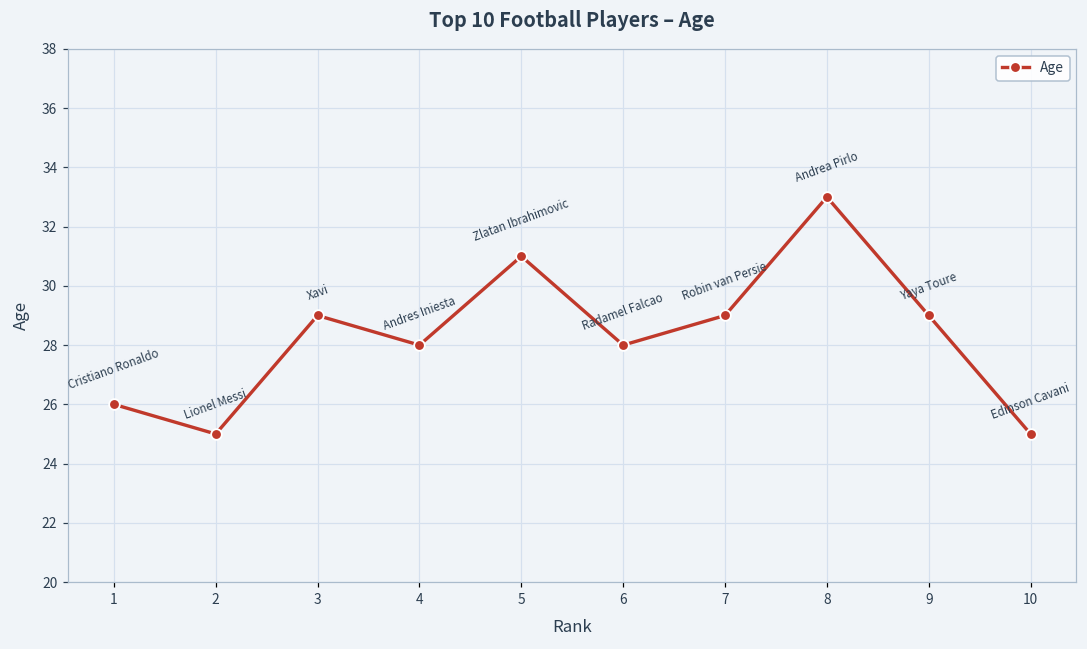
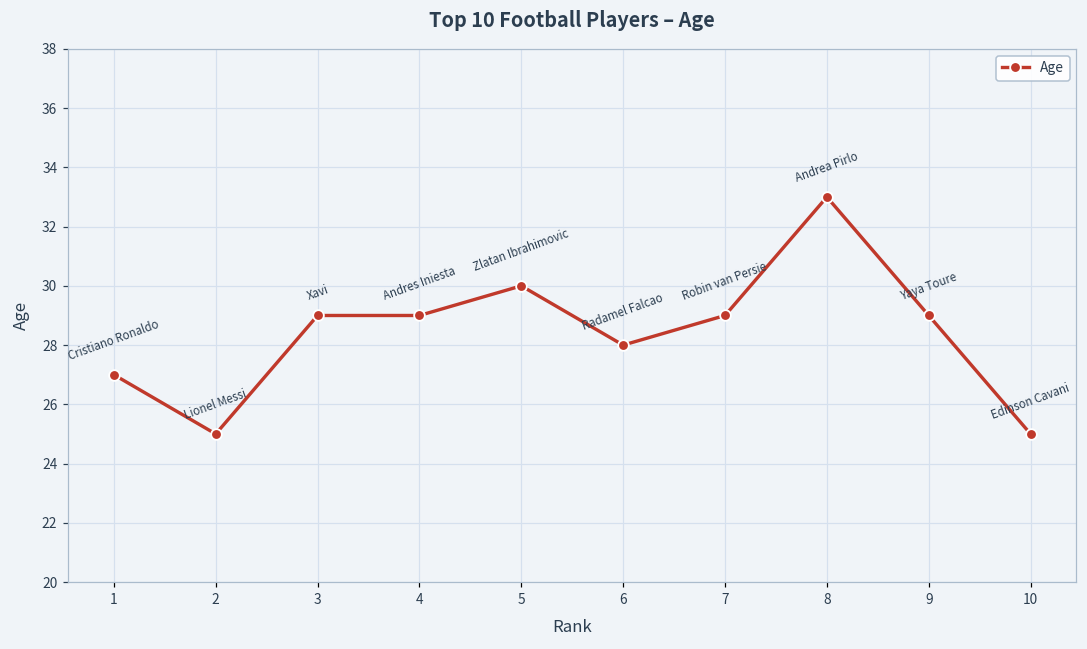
  {
-   "1": 26,
+   "1": 27,
    "2": 25,
    "3": 29,
-   "4": 28,
-   "5": 31,
+   "4": 29,
+   "5": 30,
    "6": 28,
    "7": 29,
    "8": 33,
    "9": 29,
    "10": 25
  }
